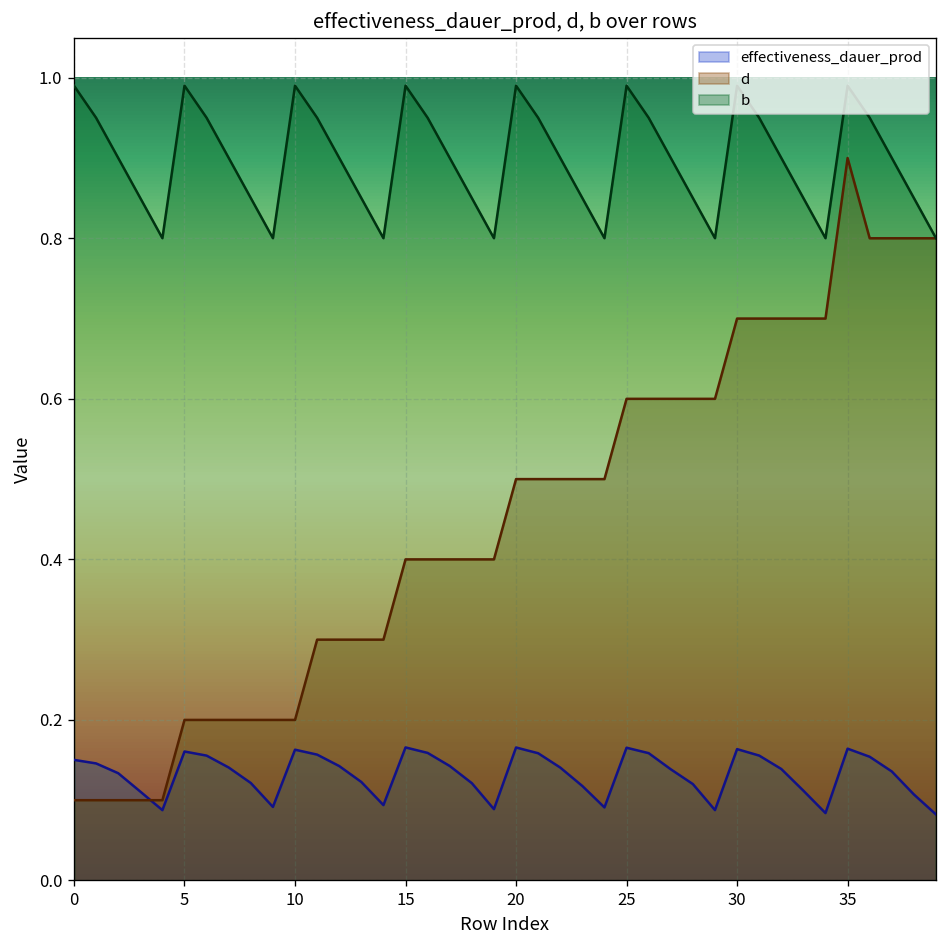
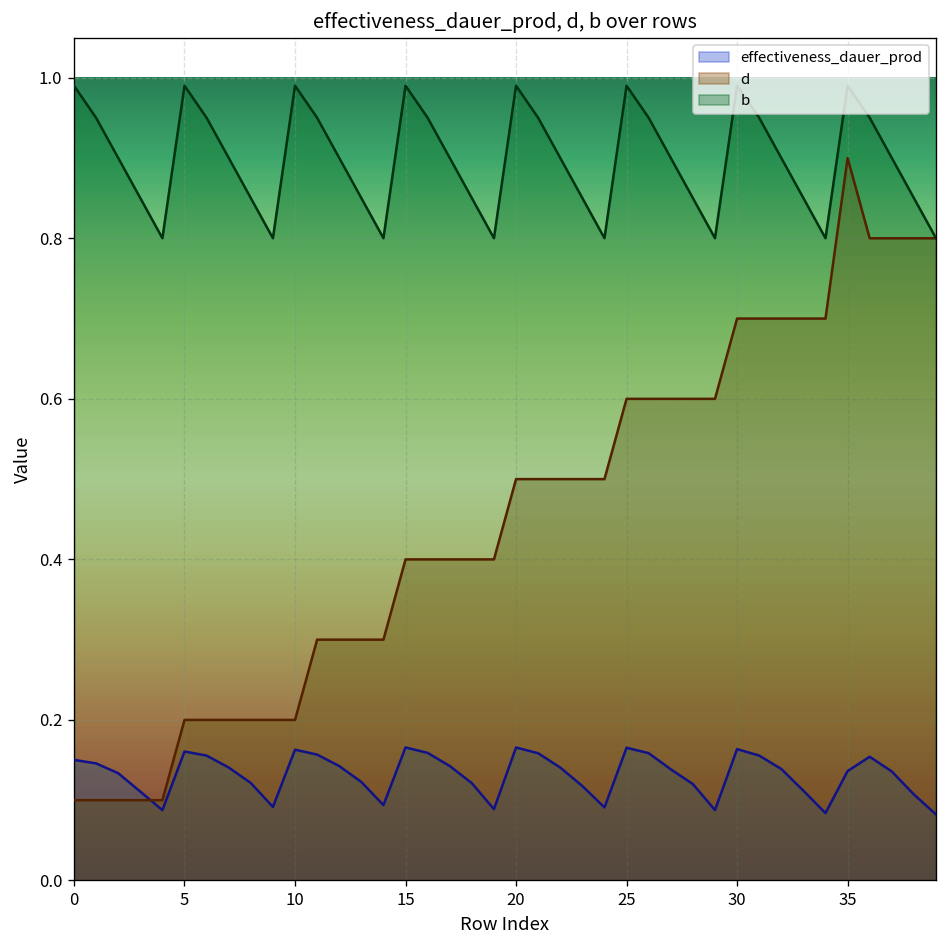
  {
    "effectiveness_dauer_prod": {
      "0": 0.15,
      "5": 0.16,
      "10": 0.16,
      "15": 0.17,
      "20": 0.17,
      "25": 0.17,
      "30": 0.16,
-     "35": 0.16
+     "35": 0.14
    },
    "d": {
      "0": 0.10,
      "5": 0.20,
      "10": 0.20,
      "15": 0.40,
      "20": 0.50,
      "25": 0.60,
      "30": 0.70,
      "35": 0.90
    },
    "b": {
      "0": 0.99,
      "5": 0.99,
      "10": 0.99,
      "15": 0.99,
      "20": 0.99,
      "25": 0.99
    }
  }
